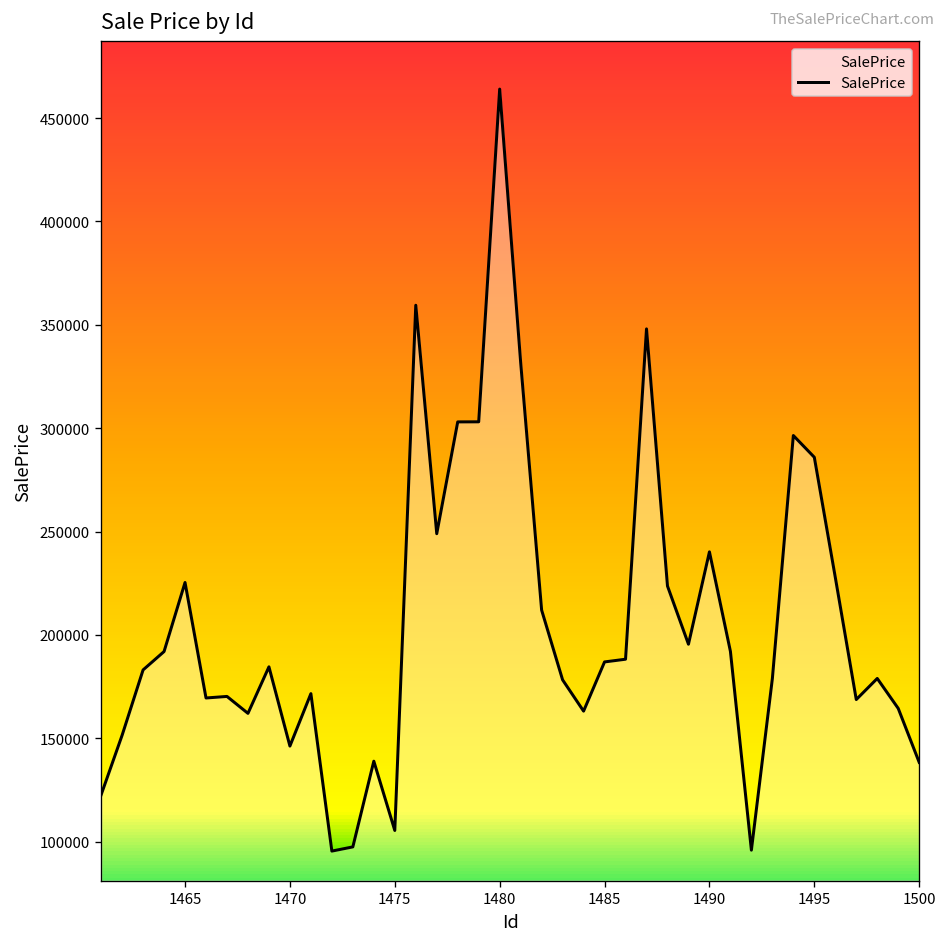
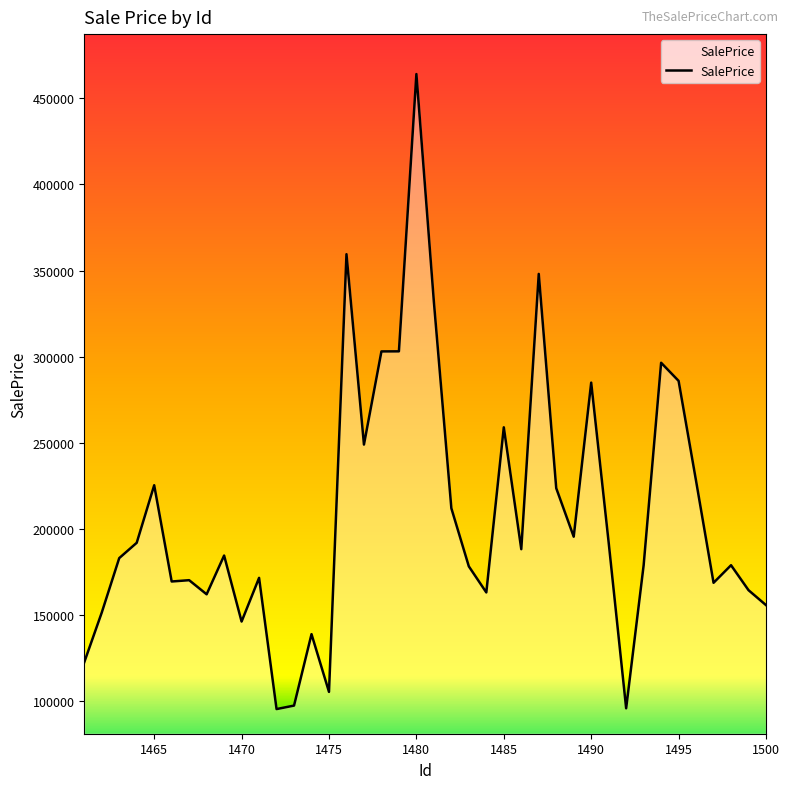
  {
    "1465": 225000,
    "1470": 146000,
    "1475": 105000,
    "1480": 464000,
-   "1485": 187000,
-   "1490": 240000,
+   "1485": 259000,
+   "1490": 285000,
    "1495": 286000,
-   "1500": 138000
+   "1500": 156000
  }
